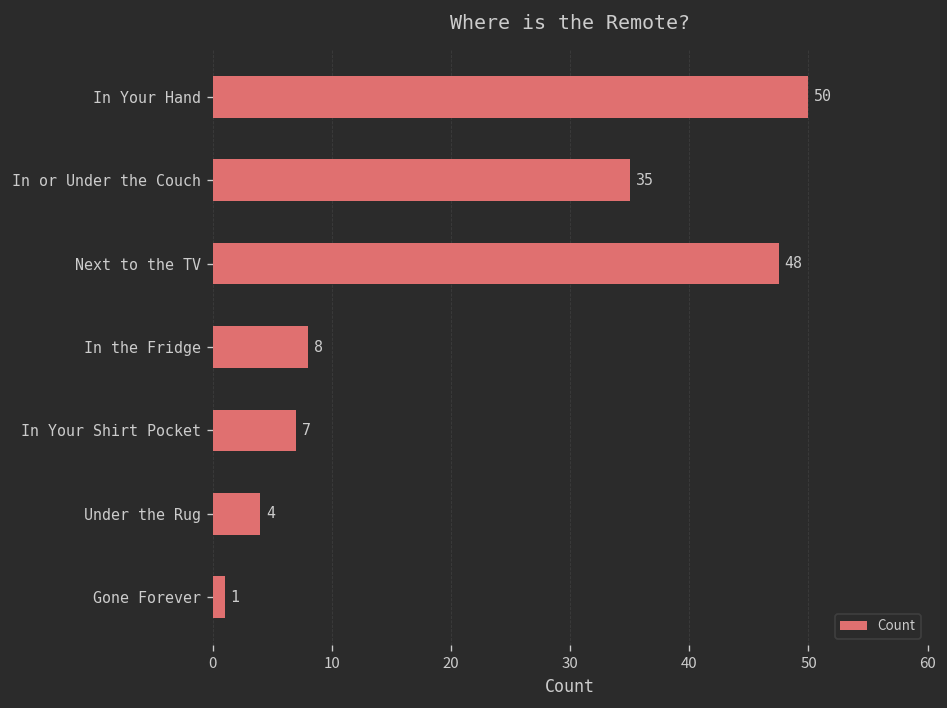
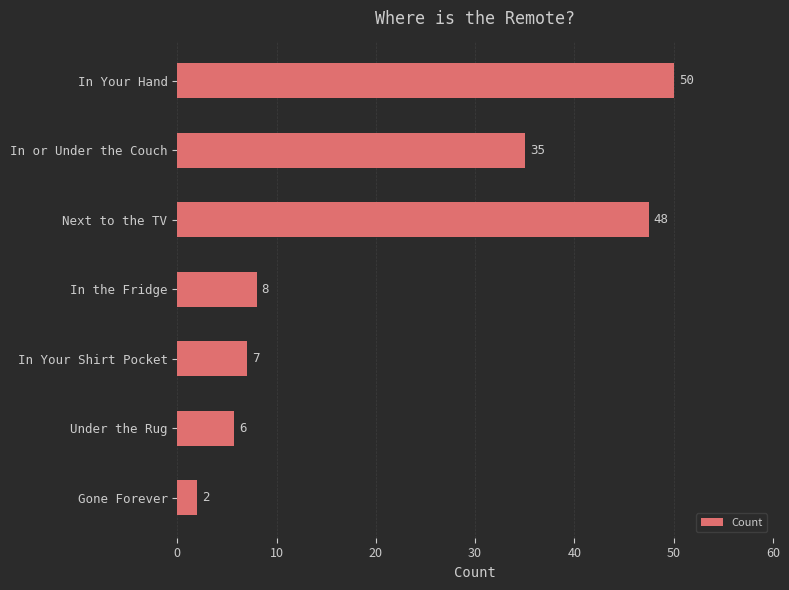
  {
    "In Your Hand": 50,
    "In or Under the Couch": 35,
    "Next to the TV": 48,
    "In the Fridge": 8,
    "In Your Shirt Pocket": 7,
-   "Under the Rug": 4,
-   "Gone Forever": 1
+   "Under the Rug": 6,
+   "Gone Forever": 2
  }
